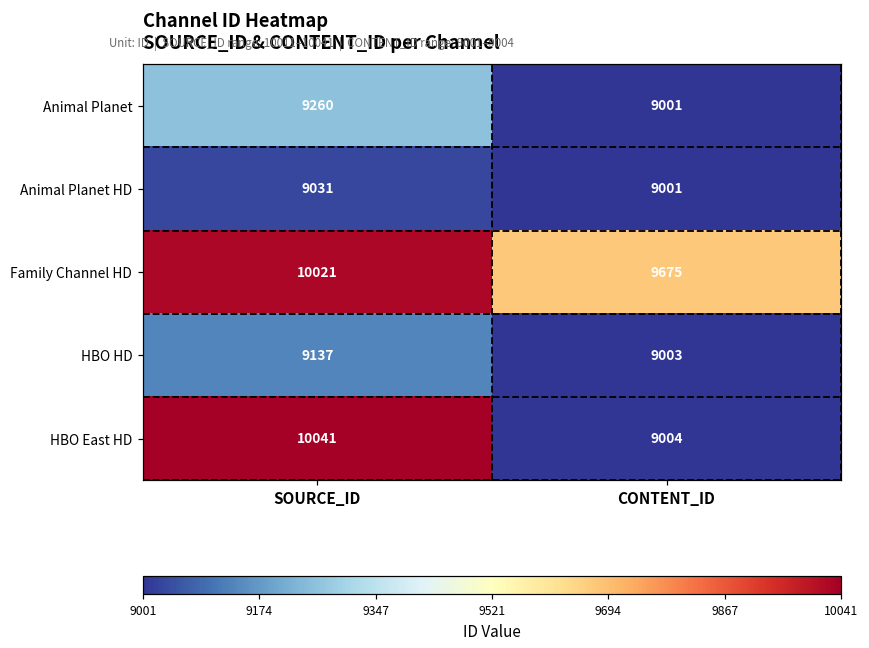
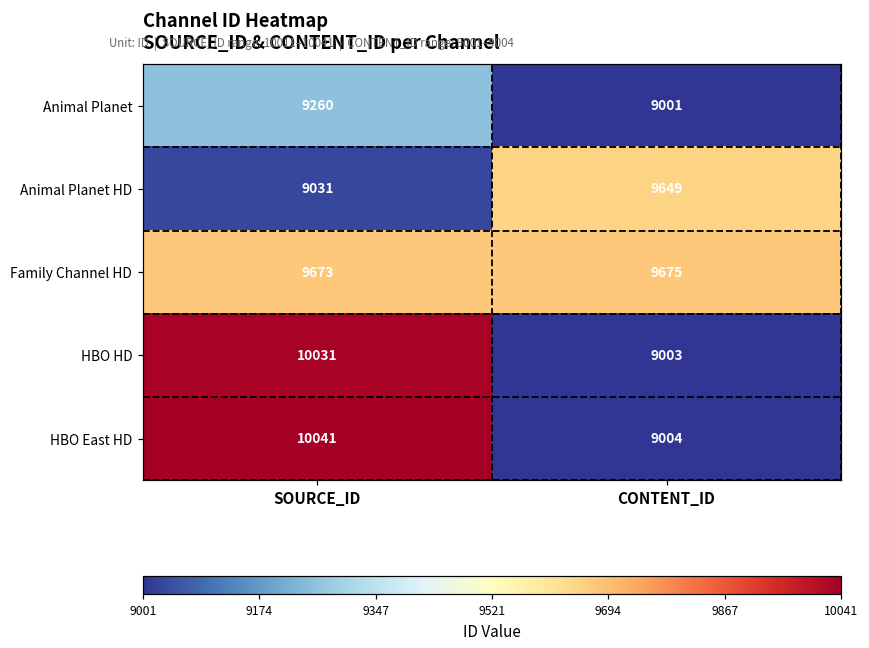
  {
    "Animal Planet": {
      "SOURCE_ID": 9260,
      "CONTENT_ID": 9001
    },
    "Animal Planet HD": {
      "SOURCE_ID": 9031,
-     "CONTENT_ID": 9001
+     "CONTENT_ID": 9649
    },
    "Family Channel HD": {
-     "SOURCE_ID": 10021,
+     "SOURCE_ID": 9673,
      "CONTENT_ID": 9675
    },
    "HBO HD": {
-     "SOURCE_ID": 9137,
+     "SOURCE_ID": 10031,
      "CONTENT_ID": 9003
    },
    "HBO East HD": {
      "SOURCE_ID": 10041,
      "CONTENT_ID": 9004
    }
  }
